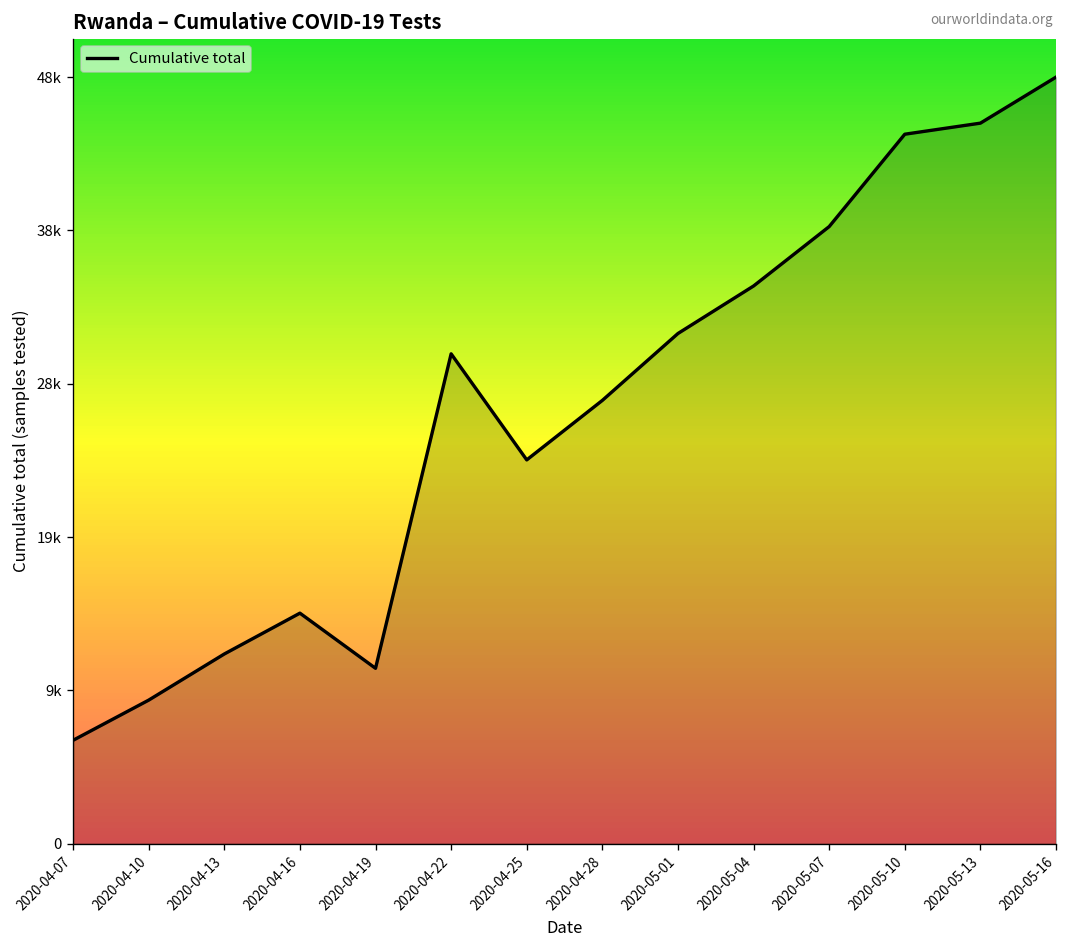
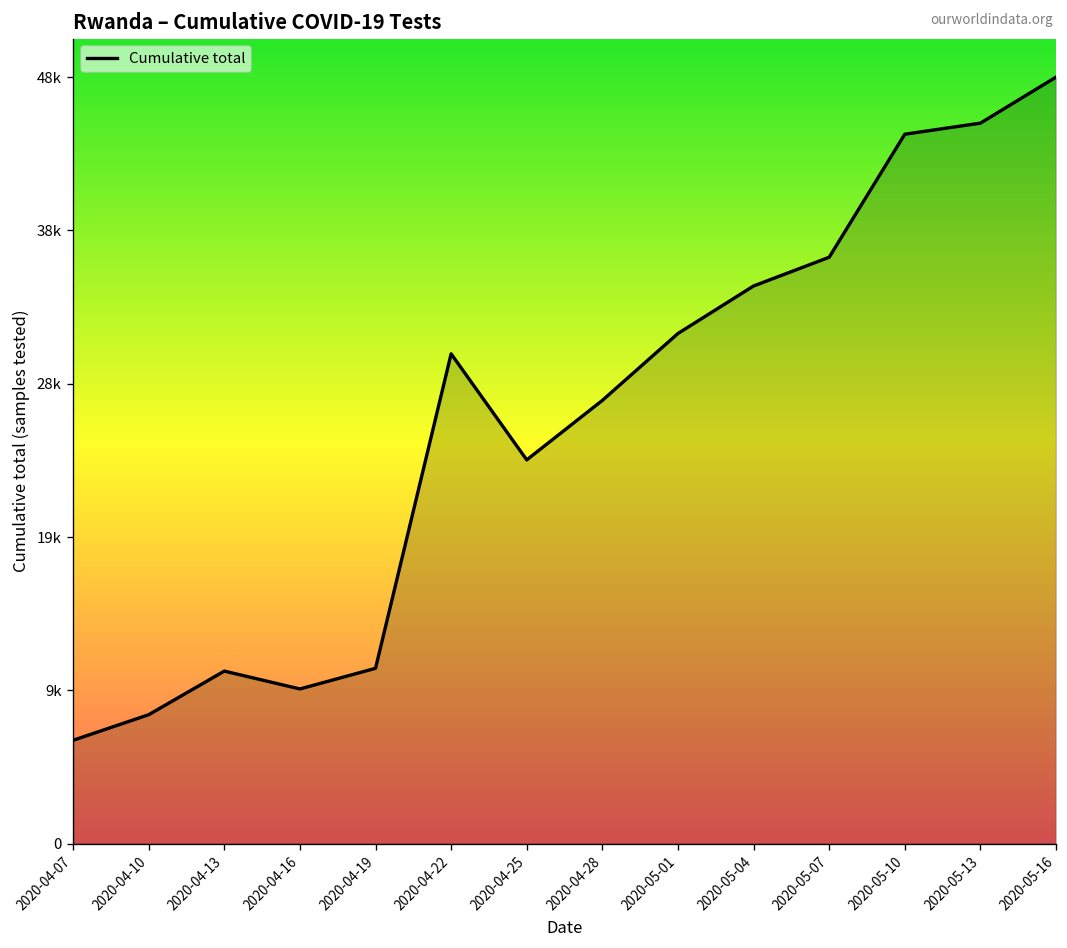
  {
    "2020-04-07": 6500,
-   "2020-04-10": 9000,
-   "2020-04-13": 11900,
-   "2020-04-16": 14500,
+   "2020-04-10": 8100,
+   "2020-04-13": 10900,
+   "2020-04-16": 9700,
    "2020-04-19": 11000,
    "2020-04-22": 30800,
    "2020-04-25": 24200,
    "2020-04-28": 27900,
    "2020-05-01": 32100,
    "2020-05-04": 35100,
-   "2020-05-07": 38800,
+   "2020-05-07": 36900,
    "2020-05-10": 44600,
    "2020-05-13": 45300,
    "2020-05-16": 48200
  }
